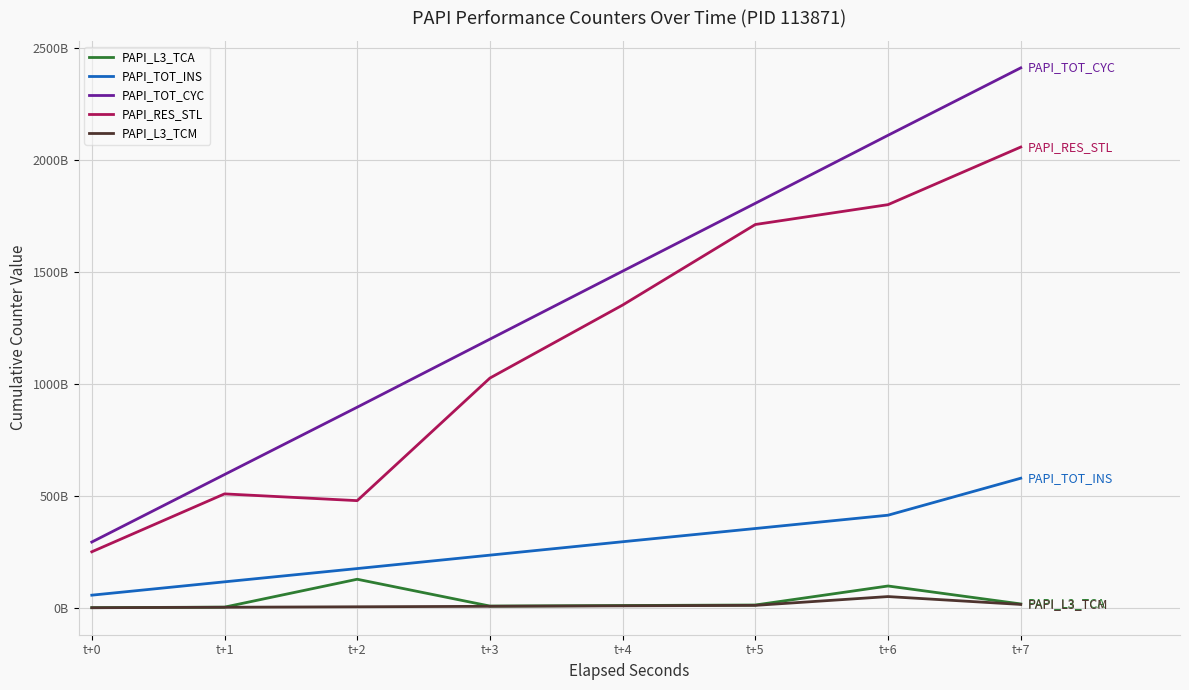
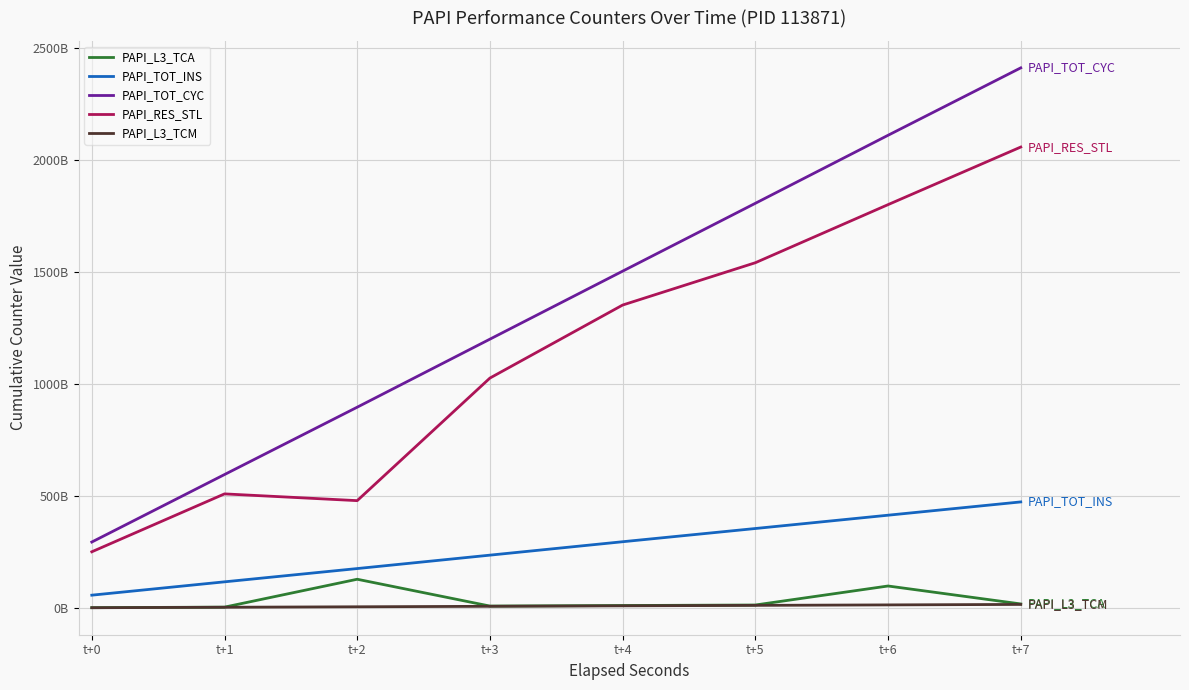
  {
    "PAPI_L3_TCA": {
      "t+2": 130000000000,
      "t+6": 100000000000
    },
    "PAPI_TOT_INS": {
      "t+0": 60000000000,
      "t+1": 120000000000,
      "t+2": 180000000000,
      "t+3": 240000000000,
      "t+4": 300000000000,
      "t+5": 360000000000,
      "t+6": 410000000000,
-     "t+7": 580000000000
+     "t+7": 470000000000
    },
    "PAPI_TOT_CYC": {
      "t+0": 300000000000,
      "t+1": 600000000000,
      "t+2": 900000000000,
      "t+3": 1200000000000,
      "t+4": 1500000000000,
      "t+5": 1810000000000,
      "t+6": 2110000000000,
      "t+7": 2410000000000
    },
    "PAPI_RES_STL": {
      "t+0": 250000000000,
      "t+1": 510000000000,
      "t+2": 480000000000,
      "t+3": 1030000000000,
      "t+4": 1350000000000,
-     "t+5": 1710000000000,
+     "t+5": 1540000000000,
      "t+6": 1800000000000,
      "t+7": 2060000000000
    },
    "PAPI_L3_TCM": {
      "t+2": 10000000000,
-     "t+6": 50000000000
+     "t+6": 10000000000
    }
  }
